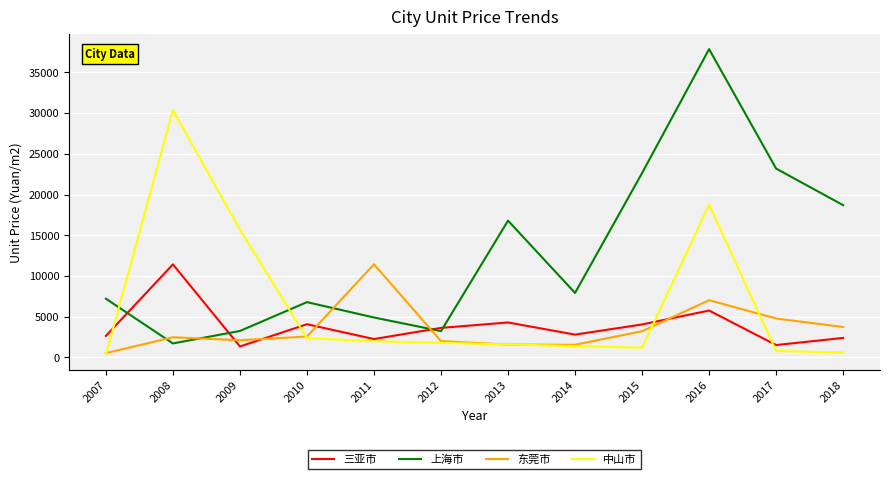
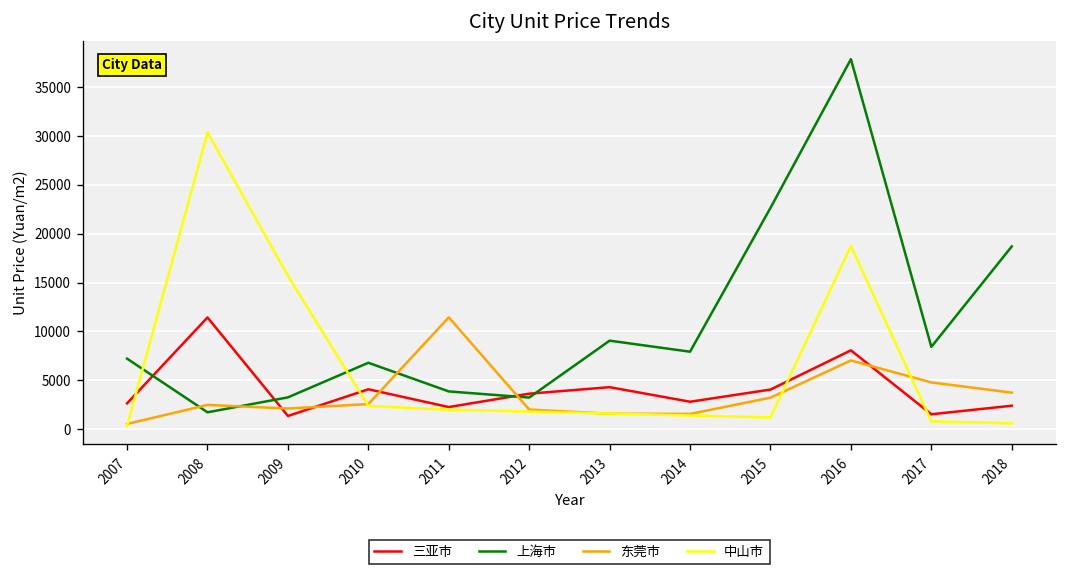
  {
    "三亚市": {
      "2007": 3000,
      "2008": 11000,
      "2009": 1000,
      "2010": 4000,
      "2012": 4000,
      "2013": 4000,
      "2014": 3000,
      "2015": 4000,
-     "2016": 6000,
+     "2016": 8000,
      "2017": 2000,
      "2018": 2000
    },
    "上海市": {
      "2007": 7000,
      "2008": 2000,
      "2009": 3000,
      "2010": 7000,
-     "2011": 5000,
+     "2011": 4000,
      "2012": 3000,
-     "2013": 17000,
+     "2013": 9000,
      "2014": 8000,
      "2015": 23000,
      "2016": 38000,
-     "2017": 23000,
+     "2017": 8000,
      "2018": 19000
    },
    "东莞市": {
      "2008": 2000,
      "2009": 2000,
      "2011": 11000,
      "2015": 3000,
      "2016": 7000,
      "2017": 5000,
      "2018": 4000
    },
    "中山市": {
      "2008": 30000,
      "2009": 16000,
      "2015": 1000,
      "2016": 19000,
      "2017": 1000,
      "2018": 1000
    }
  }
